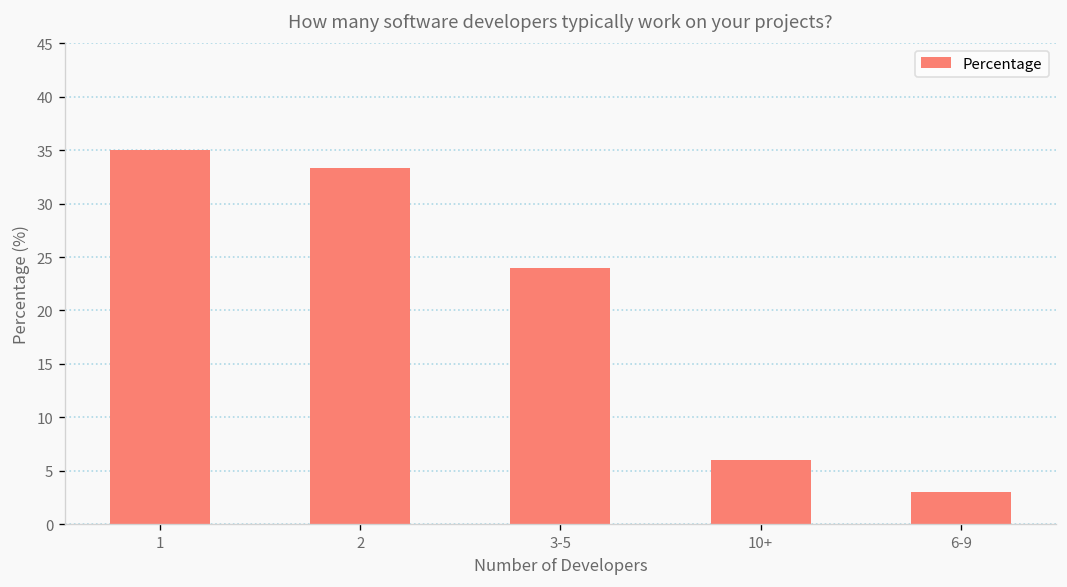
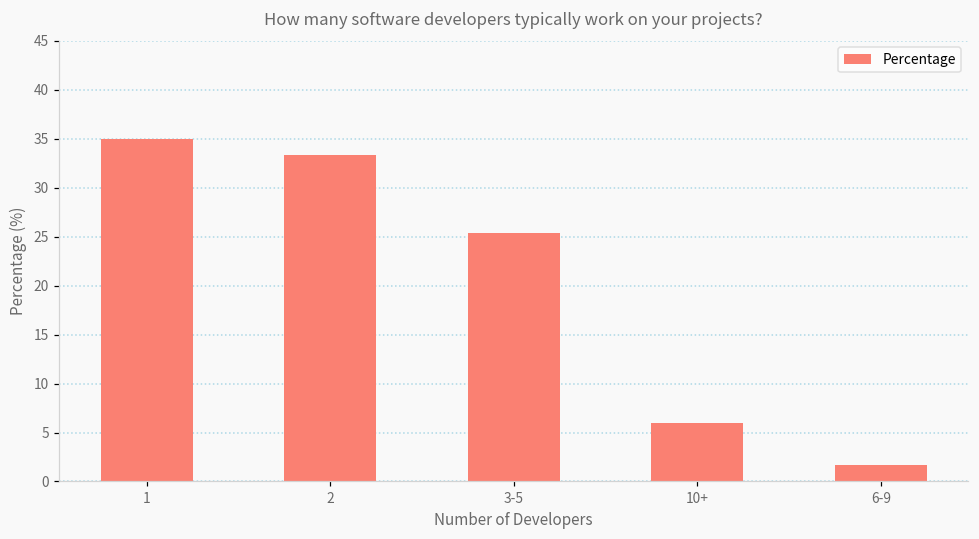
  {
    "1": 35,
    "2": 33,
-   "3-5": 24,
+   "3-5": 25,
    "10+": 6,
-   "6-9": 3
+   "6-9": 2
  }
